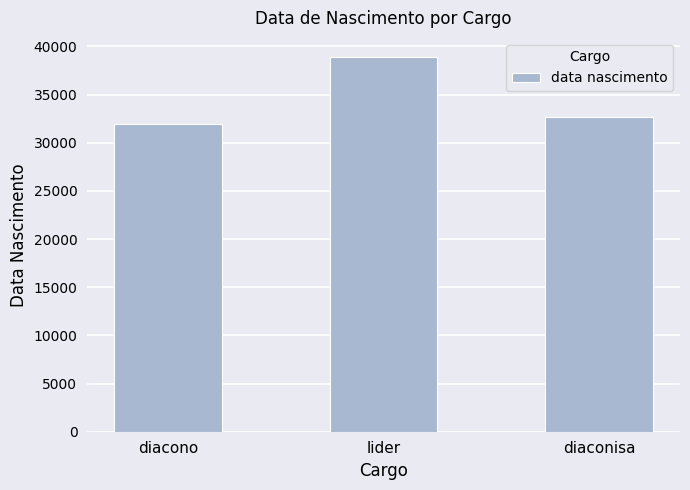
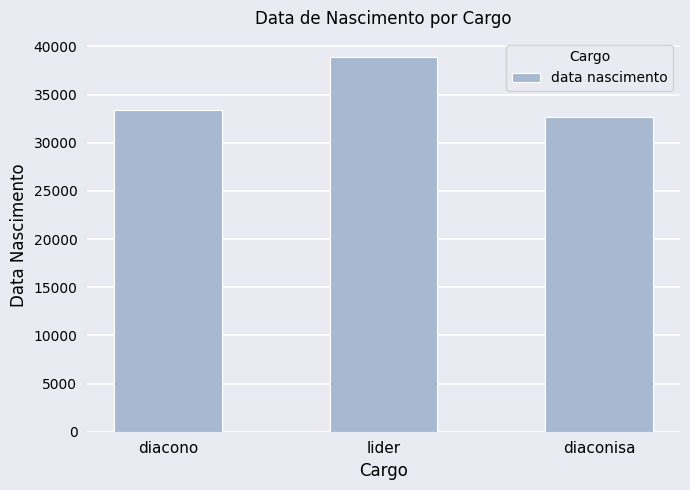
  {
-   "diacono": 32000,
+   "diacono": 33000,
    "lider": 39000,
    "diaconisa": 33000
  }
